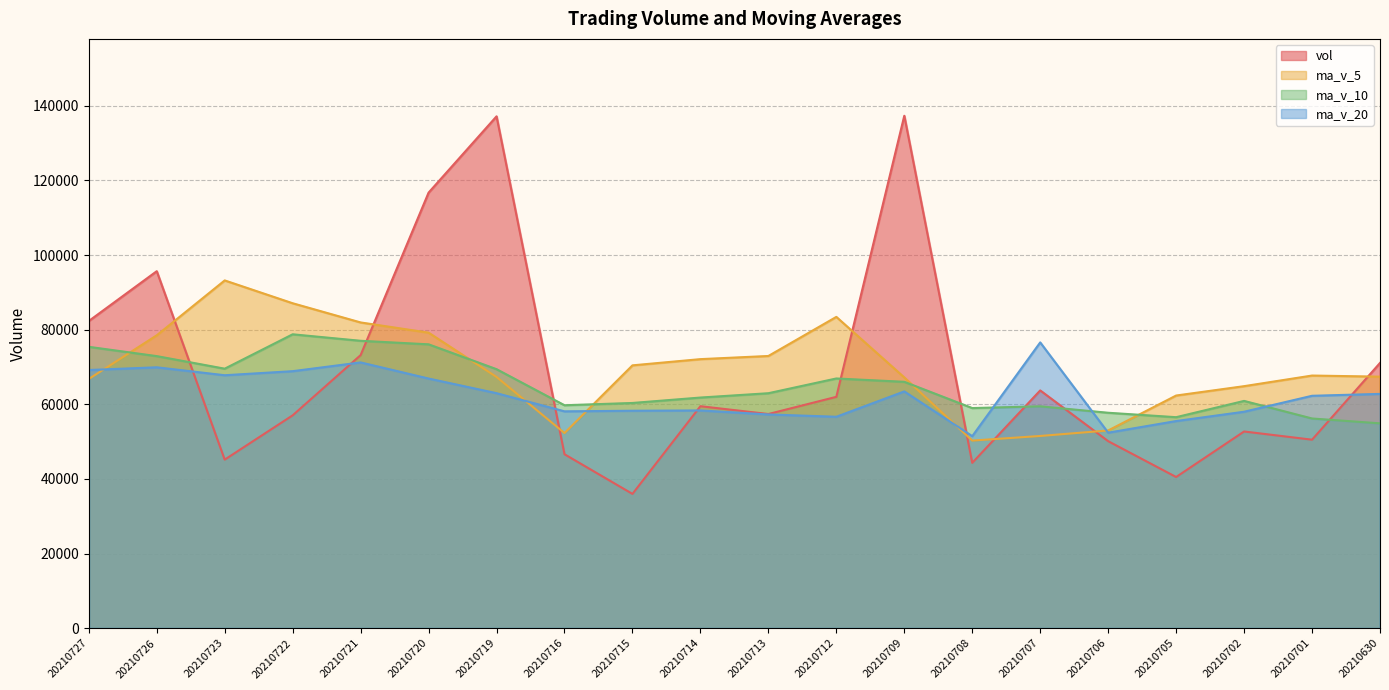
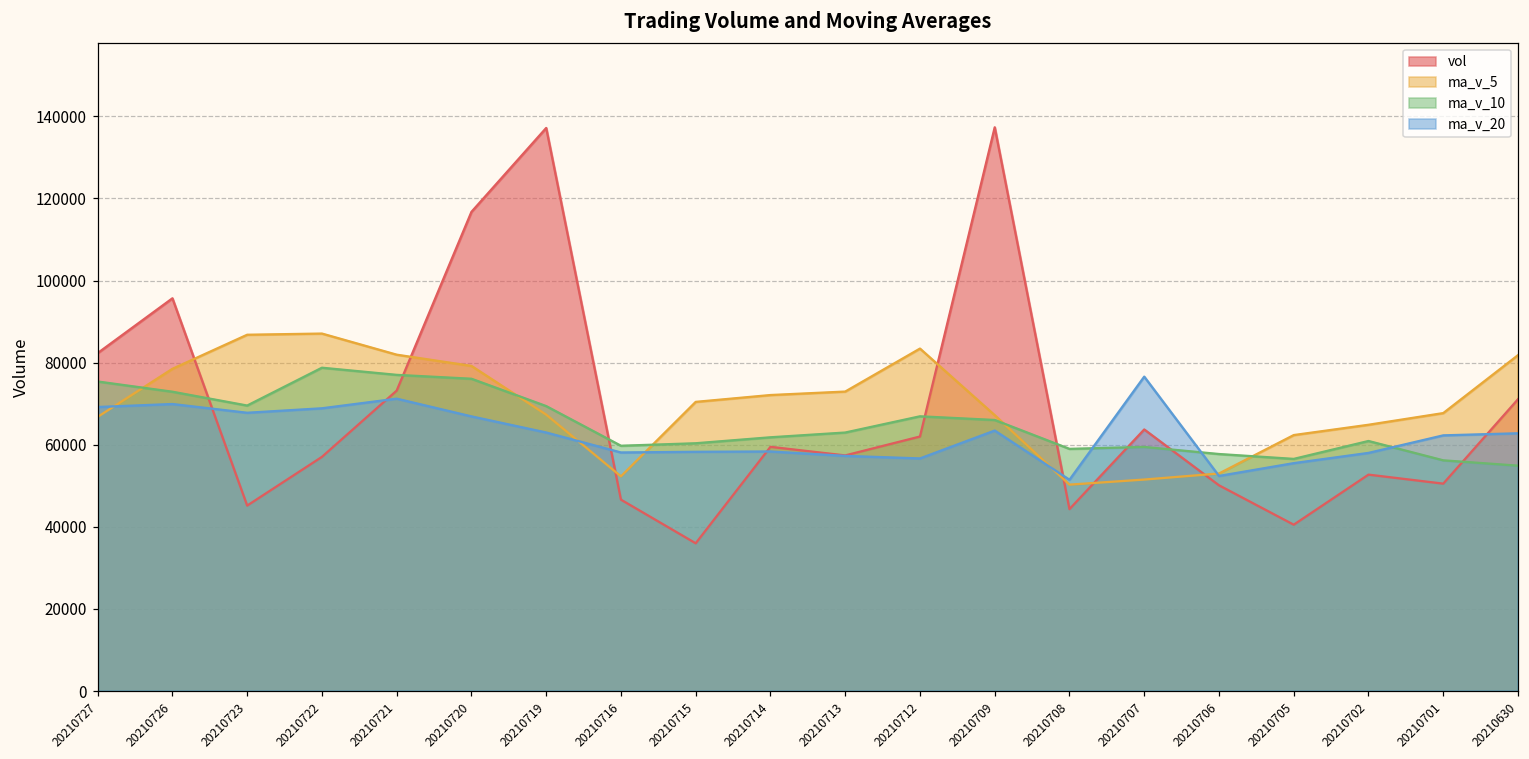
  {
    "vol": {
      "20210727": 82000,
      "20210726": 96000,
      "20210723": 45000,
      "20210722": 57000,
      "20210721": 73000,
      "20210720": 117000,
      "20210719": 137000,
      "20210716": 47000,
      "20210715": 36000,
      "20210714": 59000,
      "20210712": 62000,
      "20210709": 137000,
      "20210708": 44000,
      "20210707": 64000,
      "20210706": 50000,
      "20210705": 41000,
      "20210702": 53000,
      "20210701": 51000,
      "20210630": 71000
    },
    "ma_v_5": {
      "20210727": 67000,
      "20210726": 78000,
-     "20210723": 93000,
+     "20210723": 87000,
      "20210722": 87000,
      "20210721": 82000,
      "20210720": 79000,
      "20210719": 67000,
      "20210716": 52000,
      "20210715": 70000,
      "20210714": 72000,
      "20210713": 73000,
      "20210712": 83000,
      "20210709": 67000,
      "20210708": 50000,
      "20210707": 52000,
      "20210705": 62000,
      "20210702": 65000,
      "20210701": 68000,
-     "20210630": 67000
+     "20210630": 82000
    },
    "ma_v_10": {
      "20210727": 75000,
      "20210726": 73000,
      "20210723": 70000,
      "20210722": 79000,
      "20210721": 77000,
      "20210720": 76000,
      "20210719": 69000,
      "20210716": 60000,
      "20210715": 60000,
      "20210714": 62000,
      "20210713": 63000,
      "20210712": 67000,
      "20210709": 66000,
      "20210708": 59000,
      "20210707": 59000,
      "20210706": 58000,
      "20210705": 57000,
      "20210702": 61000,
      "20210701": 56000,
      "20210630": 55000
    },
    "ma_v_20": {
      "20210727": 69000,
      "20210726": 70000,
      "20210723": 68000,
      "20210722": 69000,
      "20210721": 71000,
      "20210720": 67000,
      "20210719": 63000,
      "20210716": 58000,
      "20210715": 58000,
      "20210714": 58000,
      "20210712": 57000,
      "20210709": 63000,
      "20210708": 51000,
      "20210707": 77000,
      "20210705": 56000,
      "20210702": 58000,
      "20210701": 62000,
      "20210630": 63000
    }
  }
